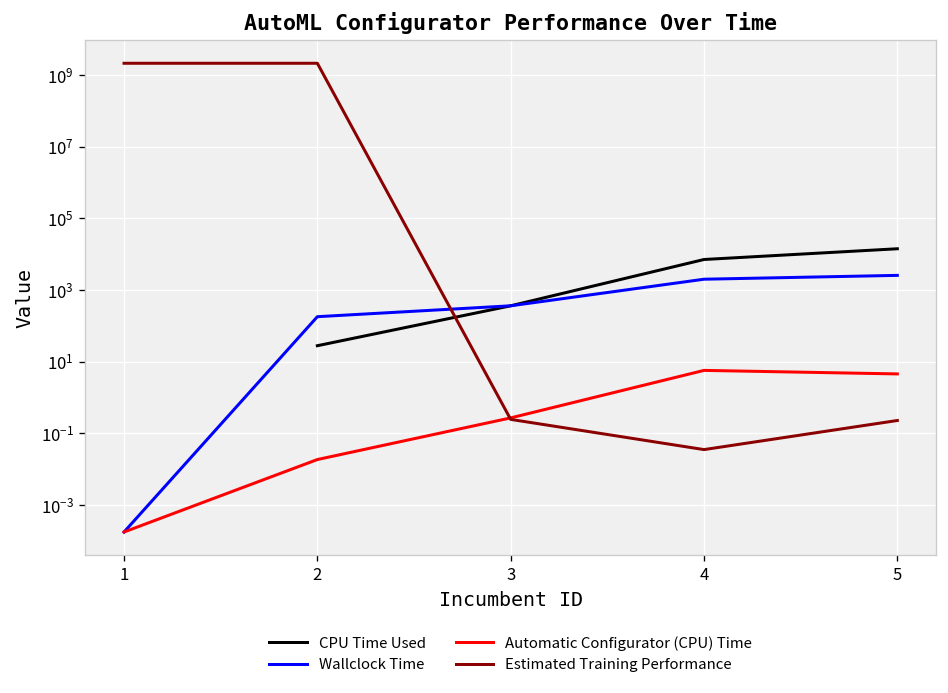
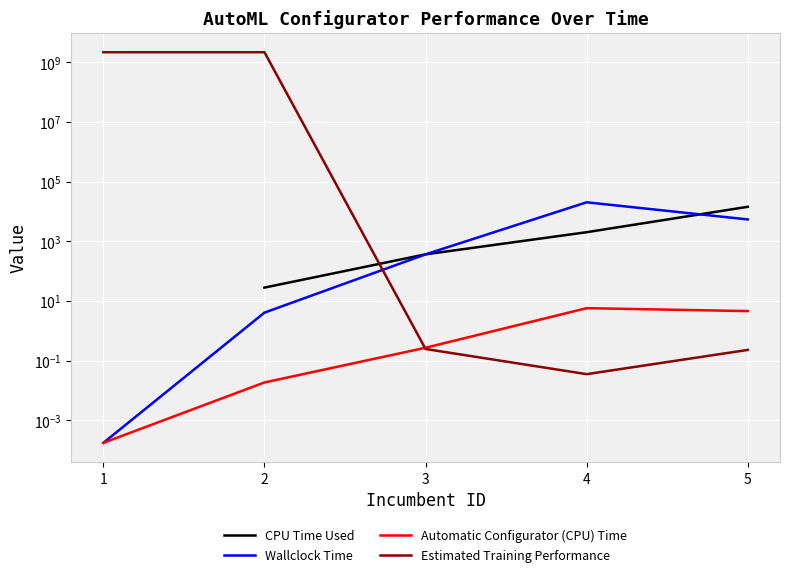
  {
    "CPU Time Used": {
      "2": 30,
-     "4": 7000,
+     "4": 2000,
      "5": 10000
    },
    "Wallclock Time": {
-     "2": 200,
-     "4": 2000,
-     "5": 3000
+     "2": 4,
+     "4": 20000,
+     "5": 5000
    },
    "Automatic Configurator (CPU) Time": {
      "2": 0.02,
      "4": 6,
      "5": 5
    },
    "Estimated Training Performance": {
      "1": 2000000000,
      "2": 2000000000,
      "4": 0.04,
      "5": 0.2
    }
  }
